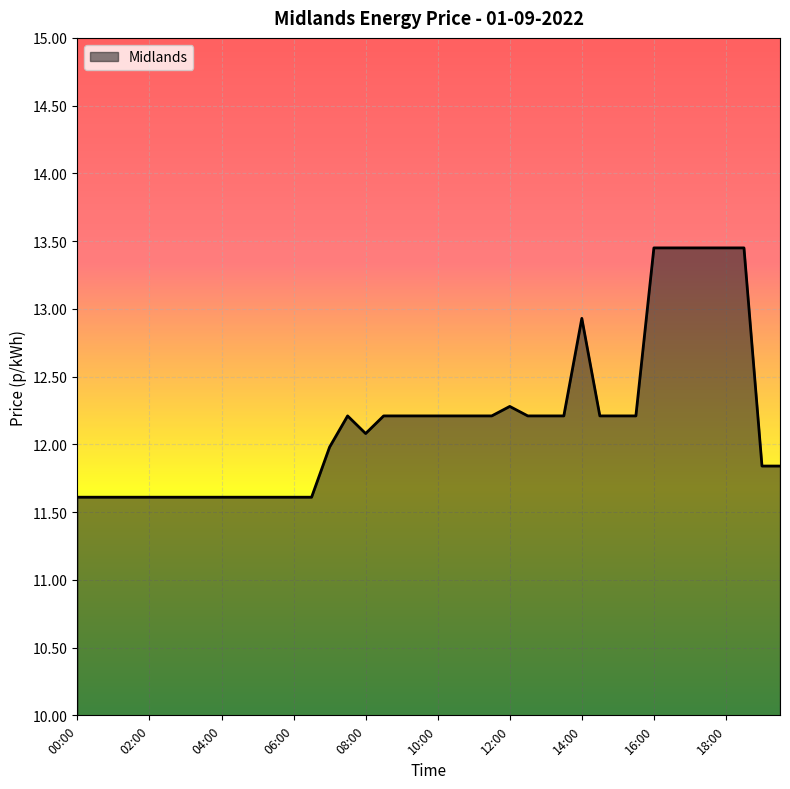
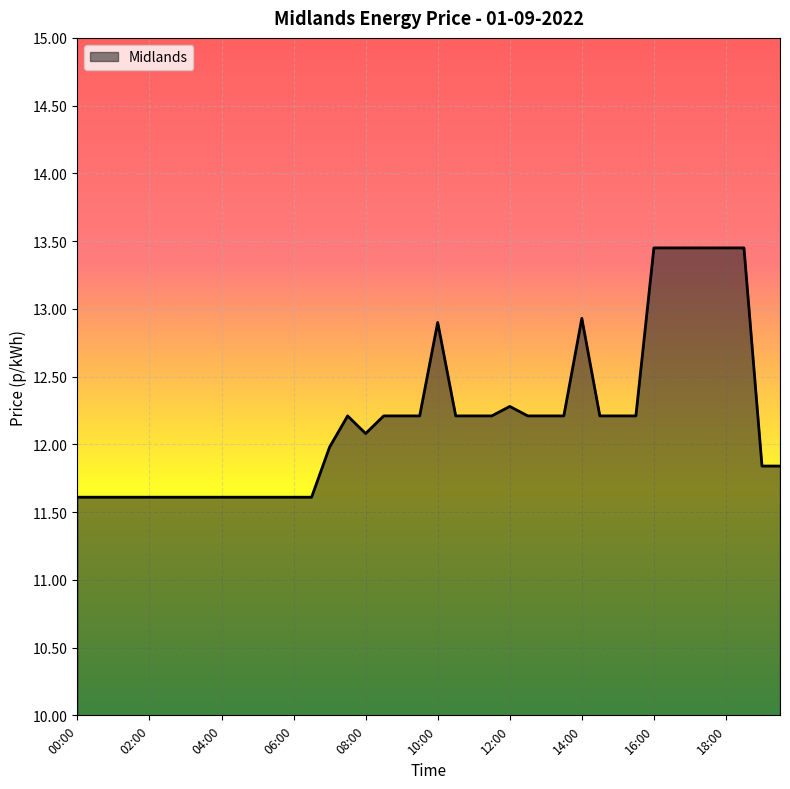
  {
    "00:00": 11.61,
    "02:00": 11.61,
    "04:00": 11.61,
    "06:00": 11.61,
    "08:00": 12.08,
-   "10:00": 12.21,
+   "10:00": 12.90,
    "12:00": 12.28,
    "14:00": 12.93,
    "16:00": 13.45,
    "18:00": 13.45
  }
